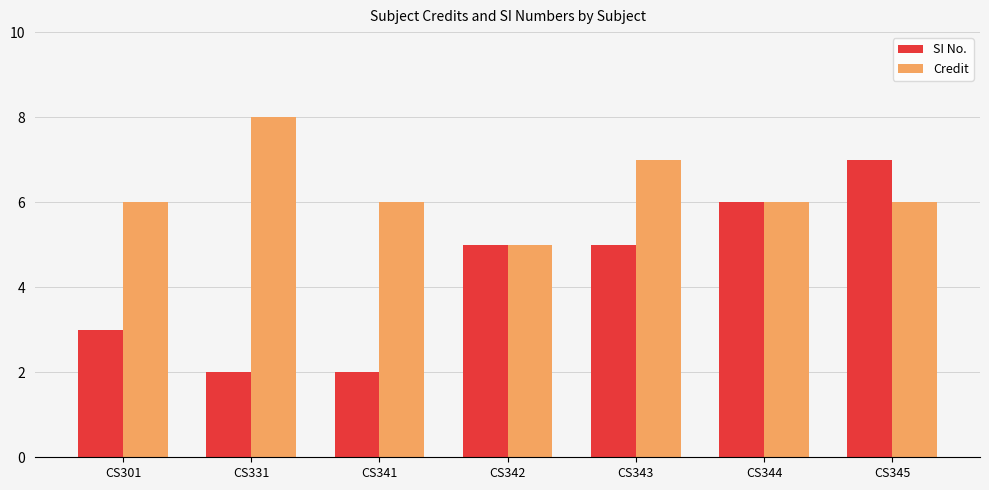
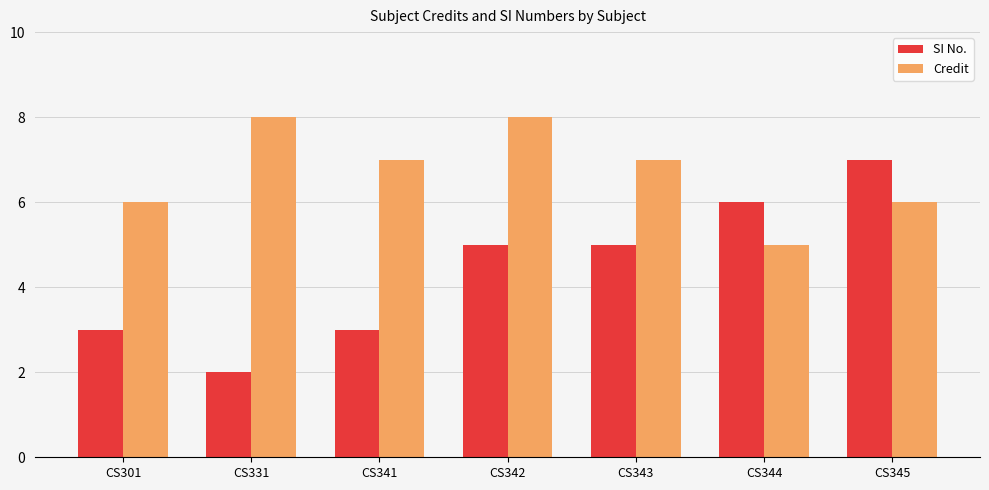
  {
    "SI No.": {
      "CS301": 3,
      "CS331": 2,
-     "CS341": 2,
+     "CS341": 3,
      "CS342": 5,
      "CS343": 5,
      "CS344": 6,
      "CS345": 7
    },
    "Credit": {
      "CS301": 6,
      "CS331": 8,
-     "CS341": 6,
-     "CS342": 5,
+     "CS341": 7,
+     "CS342": 8,
      "CS343": 7,
-     "CS344": 6,
+     "CS344": 5,
      "CS345": 6
    }
  }
